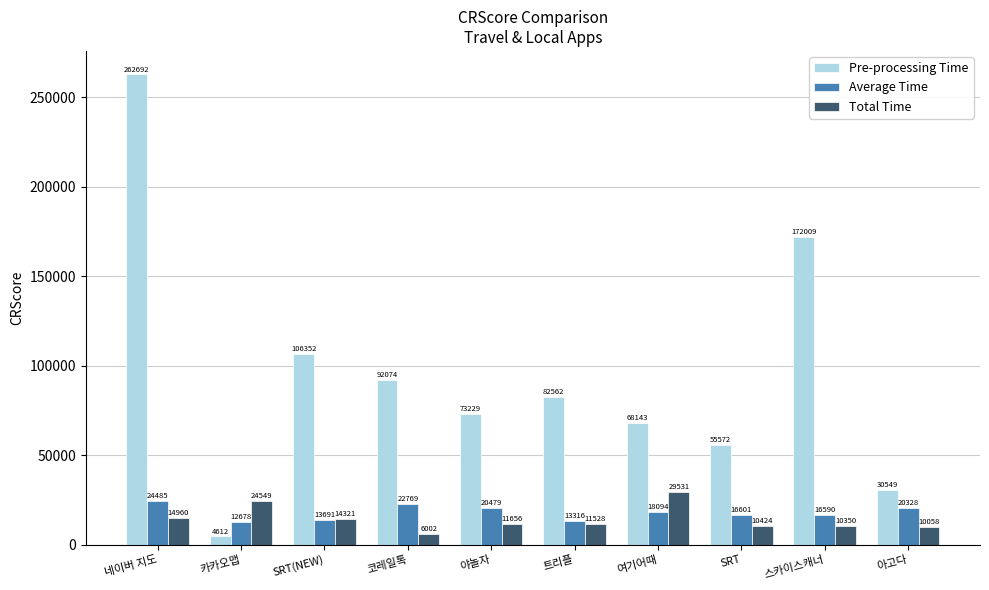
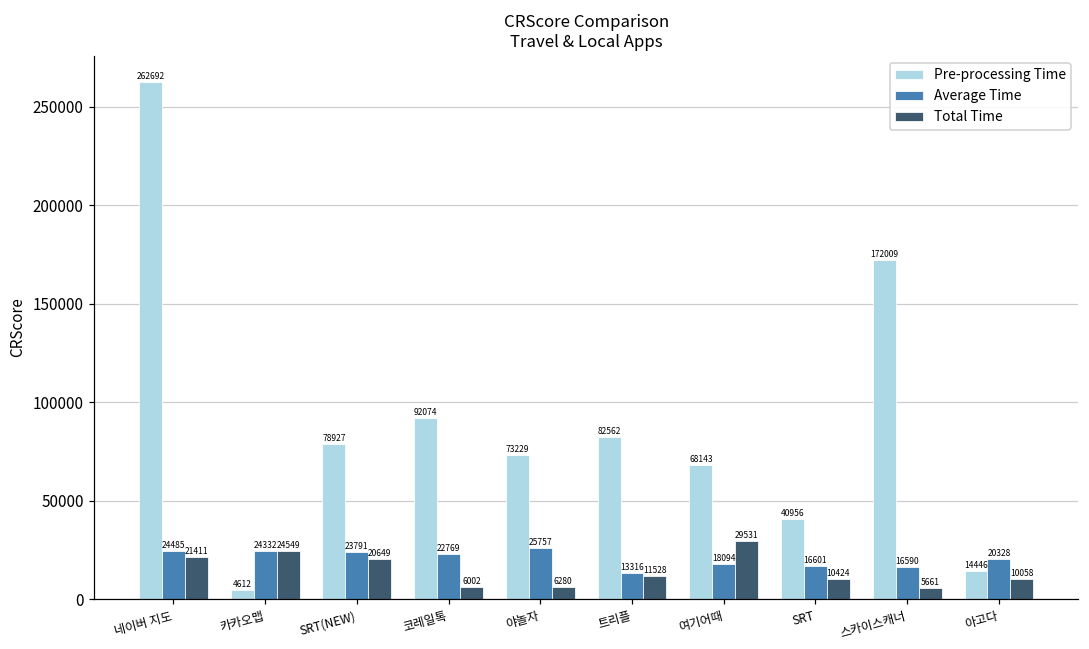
  {
    "Pre-processing Time": {
      "네이버 지도": 262692,
      "카카오맵": 4612,
-     "SRT(NEW)": 106352,
+     "SRT(NEW)": 78927,
      "코레일톡": 92074,
      "야놀자": 73229,
      "트리플": 82562,
      "여기어때": 68143,
-     "SRT": 55572,
+     "SRT": 40956,
      "스카이스캐너": 172009,
-     "아고다": 30549
+     "아고다": 14446
    },
    "Average Time": {
      "네이버 지도": 24485,
-     "카카오맵": 12678,
-     "SRT(NEW)": 13691,
+     "카카오맵": 24332,
+     "SRT(NEW)": 23791,
      "코레일톡": 22769,
-     "야놀자": 20479,
+     "야놀자": 25757,
      "트리플": 13316,
      "여기어때": 18094,
      "SRT": 16601,
      "스카이스캐너": 16590,
      "아고다": 20328
    },
    "Total Time": {
-     "네이버 지도": 14960,
+     "네이버 지도": 21411,
      "카카오맵": 24549,
-     "SRT(NEW)": 14321,
+     "SRT(NEW)": 20649,
      "코레일톡": 6002,
-     "야놀자": 11656,
+     "야놀자": 6280,
      "트리플": 11528,
      "여기어때": 29531,
      "SRT": 10424,
-     "스카이스캐너": 10350,
+     "스카이스캐너": 5661,
      "아고다": 10058
    }
  }
